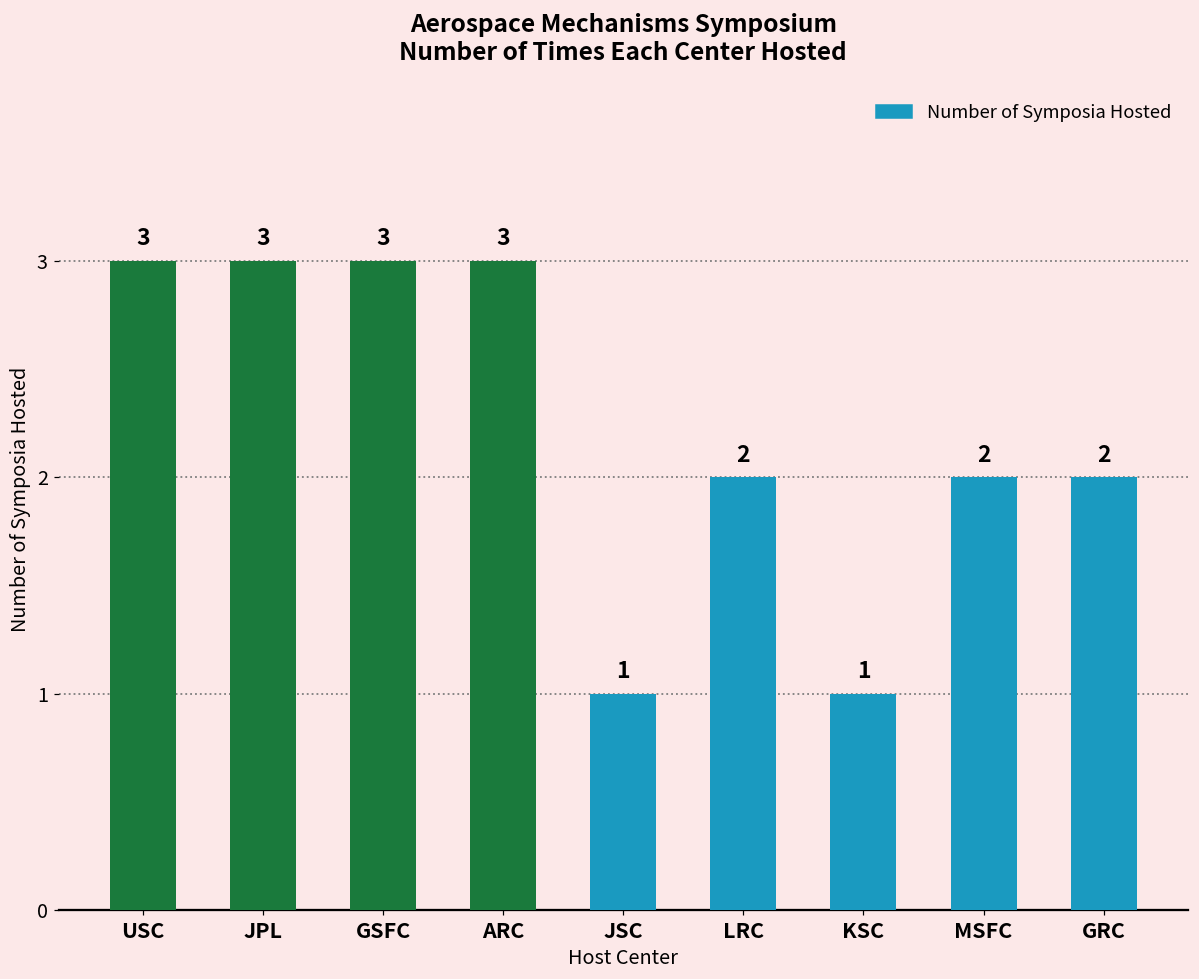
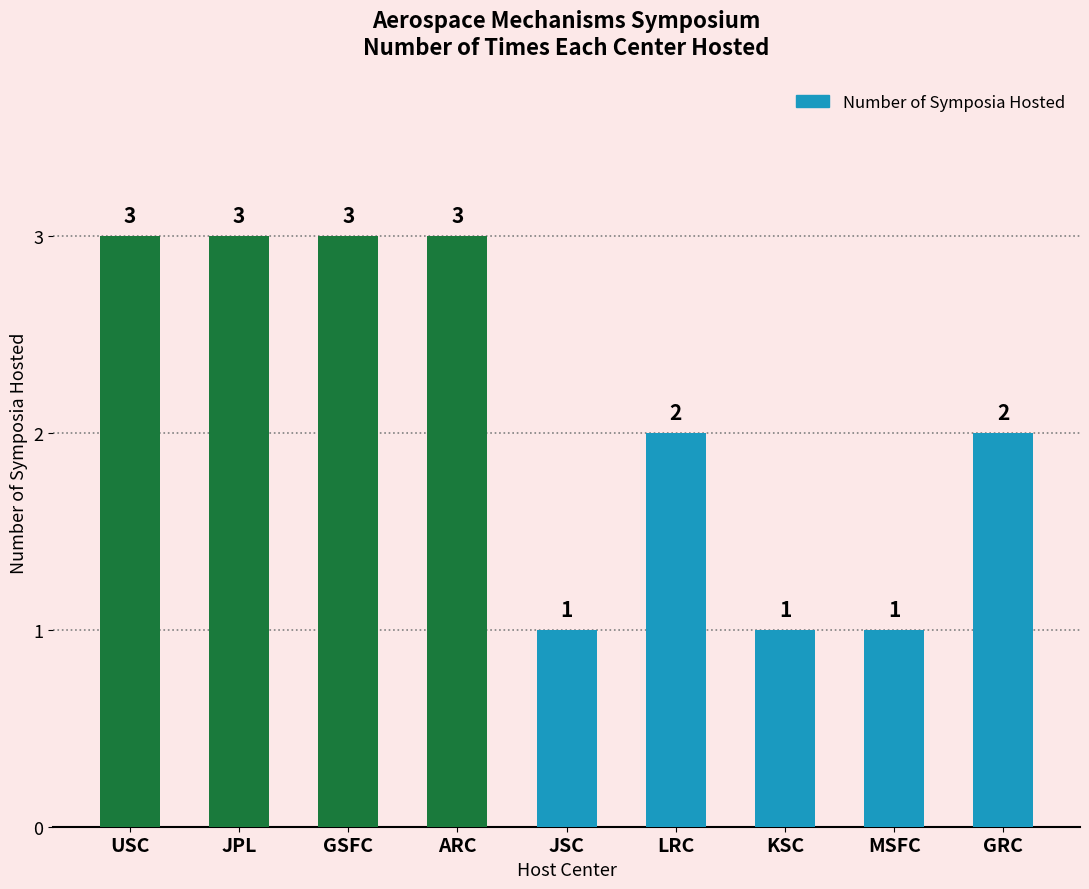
  {
    "USC": 3,
    "JPL": 3,
    "GSFC": 3,
    "ARC": 3,
    "JSC": 1,
    "LRC": 2,
    "KSC": 1,
-   "MSFC": 2,
+   "MSFC": 1,
    "GRC": 2
  }
